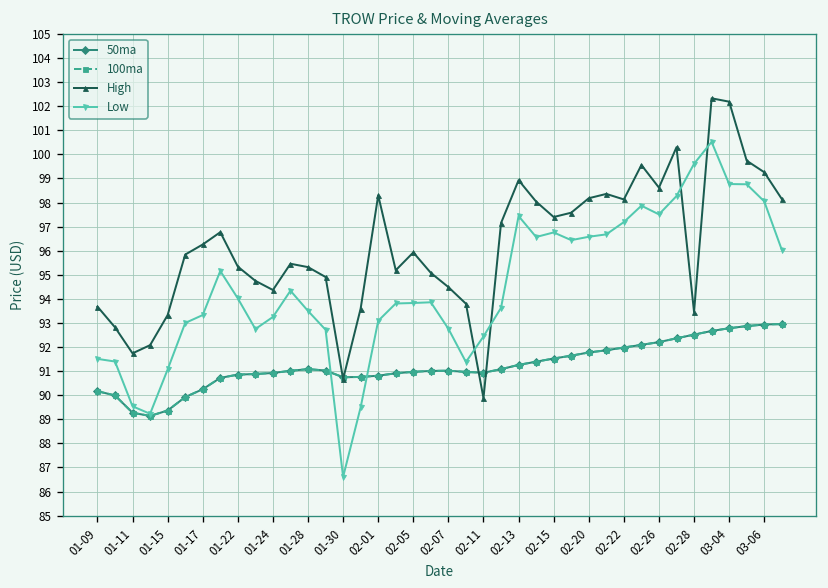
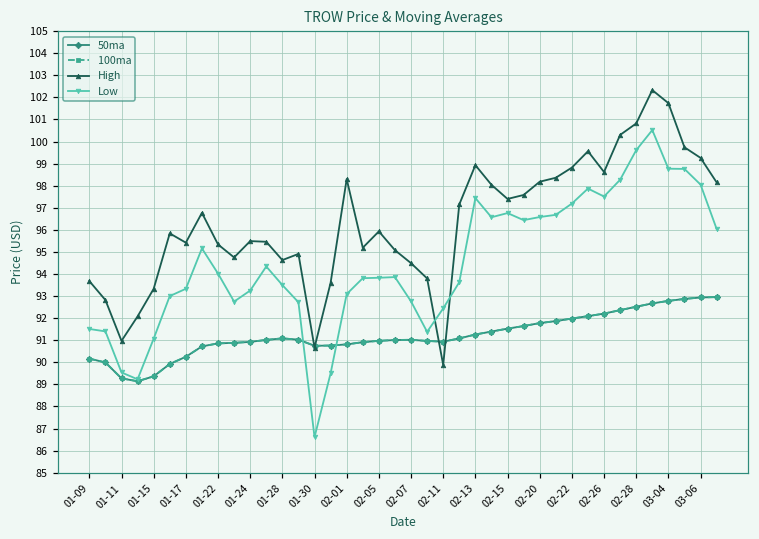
  {
    "High": {
      "01-09": 93.7,
-     "01-11": 91.7,
+     "01-11": 91.0,
      "01-15": 93.3,
-     "01-17": 96.3,
+     "01-17": 95.4,
      "01-22": 95.3,
-     "01-24": 94.4,
-     "01-28": 95.3,
+     "01-24": 95.5,
+     "01-28": 94.6,
      "02-01": 98.3,
      "02-05": 95.9,
      "02-07": 94.5,
      "02-11": 89.9,
      "02-13": 98.9,
      "02-15": 97.4,
      "02-20": 98.2,
-     "02-22": 98.1,
+     "02-22": 98.8,
      "02-26": 98.6,
-     "02-28": 93.5,
-     "03-04": 102.2,
+     "02-28": 100.8,
+     "03-04": 101.7,
      "03-06": 99.3
    }
  }
